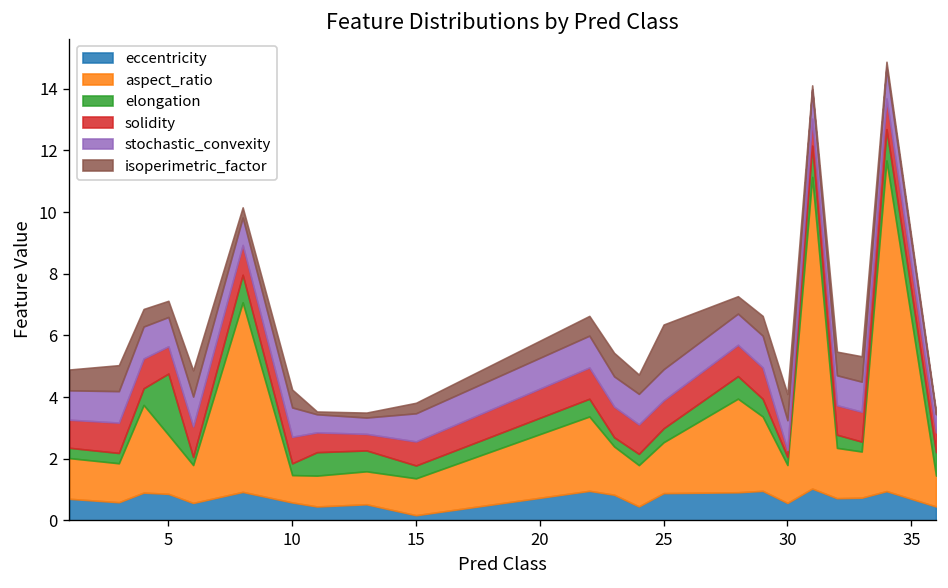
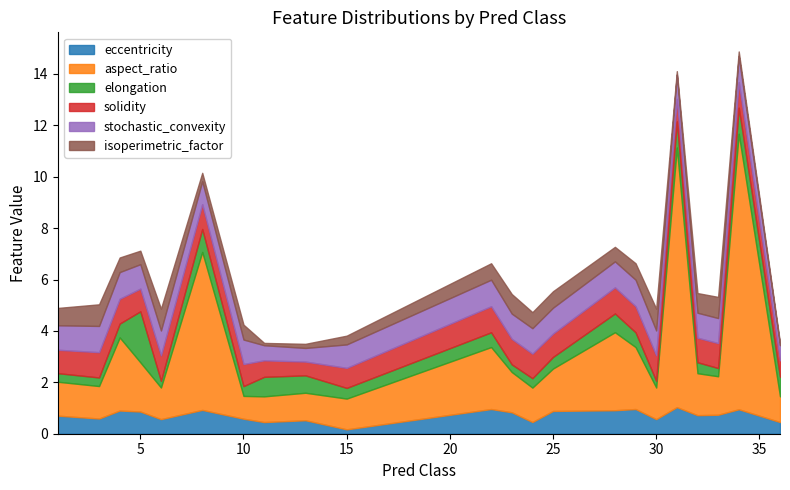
  {
    "eccentricity": {
      "5": 0.9,
      "10": 0.6,
      "15": 0.2,
      "25": 0.9,
      "30": 0.6
    },
    "aspect_ratio": {
      "5": 1.9,
      "10": 0.9,
      "15": 1.2,
      "25": 1.6,
      "30": 1.2
    },
    "elongation": {
      "5": 2.0,
      "10": 0.4,
      "15": 0.4,
      "25": 0.5,
      "30": 0.3
    },
    "solidity": {
      "5": 0.9,
      "10": 0.9,
      "15": 0.8,
      "25": 0.9,
-     "30": 0.2
+     "30": 1.0
    },
    "stochastic_convexity": {
      "5": 1.0,
      "10": 1.0,
      "15": 0.9,
      "25": 1.0,
      "30": 1.0
    },
    "isoperimetric_factor": {
      "5": 0.5,
      "10": 0.6,
      "15": 0.3,
-     "25": 1.4,
+     "25": 0.6,
      "30": 0.8
    }
  }
